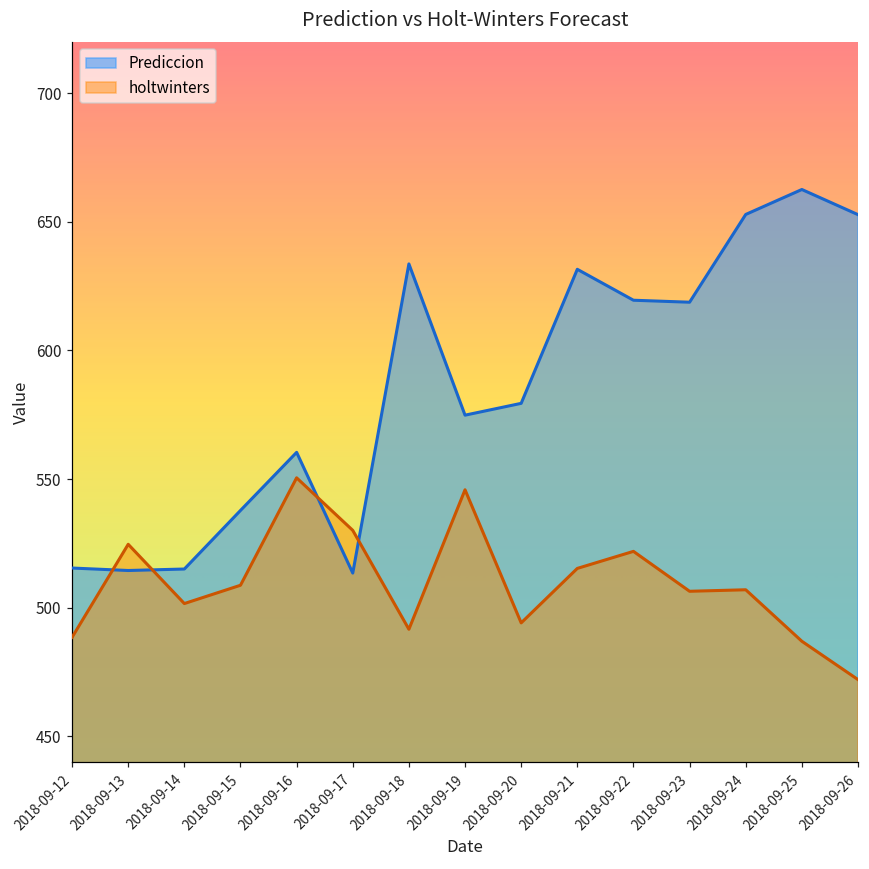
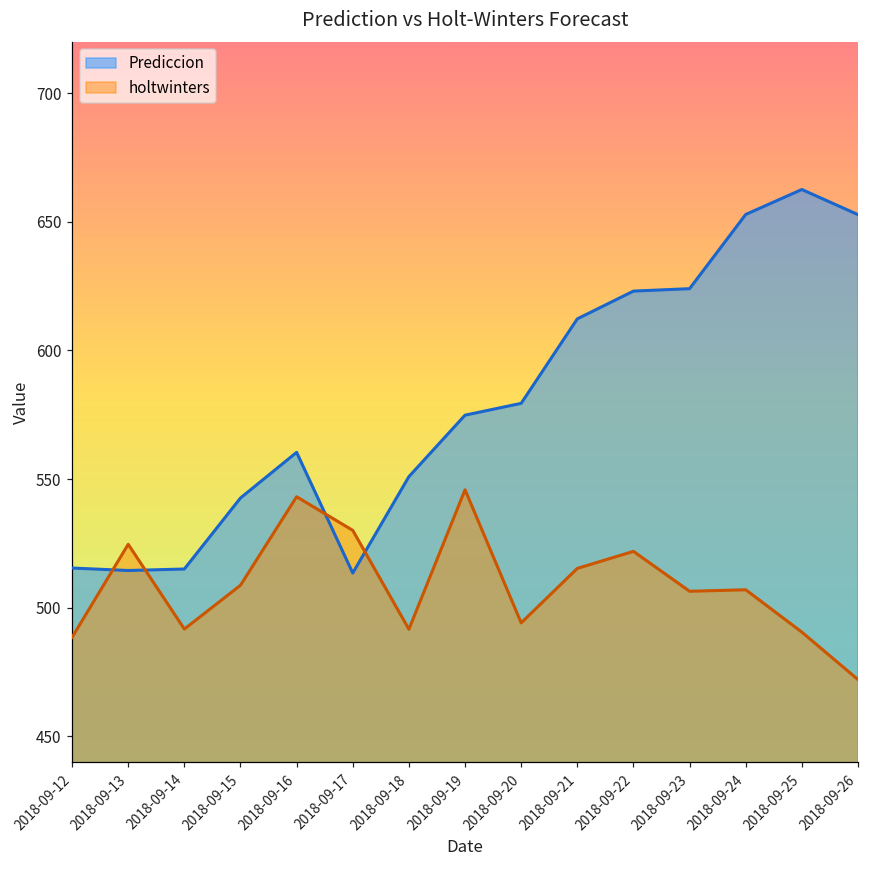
  {
    "Prediccion": {
      "2018-09-12": 515,
      "2018-09-13": 514,
      "2018-09-14": 515,
-     "2018-09-15": 538,
+     "2018-09-15": 543,
      "2018-09-16": 560,
      "2018-09-17": 513,
-     "2018-09-18": 634,
+     "2018-09-18": 551,
      "2018-09-19": 575,
      "2018-09-20": 579,
-     "2018-09-21": 632,
-     "2018-09-22": 620,
-     "2018-09-23": 619,
+     "2018-09-21": 612,
+     "2018-09-22": 623,
+     "2018-09-23": 624,
      "2018-09-24": 653,
      "2018-09-25": 663,
      "2018-09-26": 653
    },
    "holtwinters": {
      "2018-09-12": 489,
      "2018-09-13": 525,
-     "2018-09-14": 502,
+     "2018-09-14": 492,
      "2018-09-15": 509,
-     "2018-09-16": 550,
+     "2018-09-16": 543,
      "2018-09-17": 530,
      "2018-09-18": 492,
      "2018-09-19": 546,
      "2018-09-20": 494,
      "2018-09-21": 515,
      "2018-09-22": 522,
      "2018-09-23": 506,
      "2018-09-24": 507,
-     "2018-09-25": 487,
+     "2018-09-25": 491,
      "2018-09-26": 472
    }
  }
